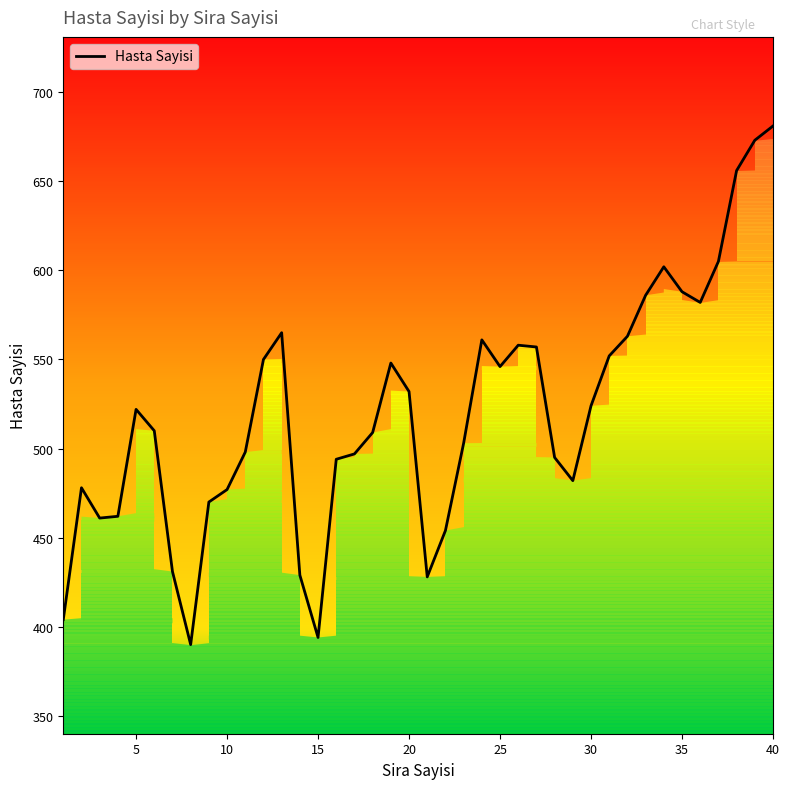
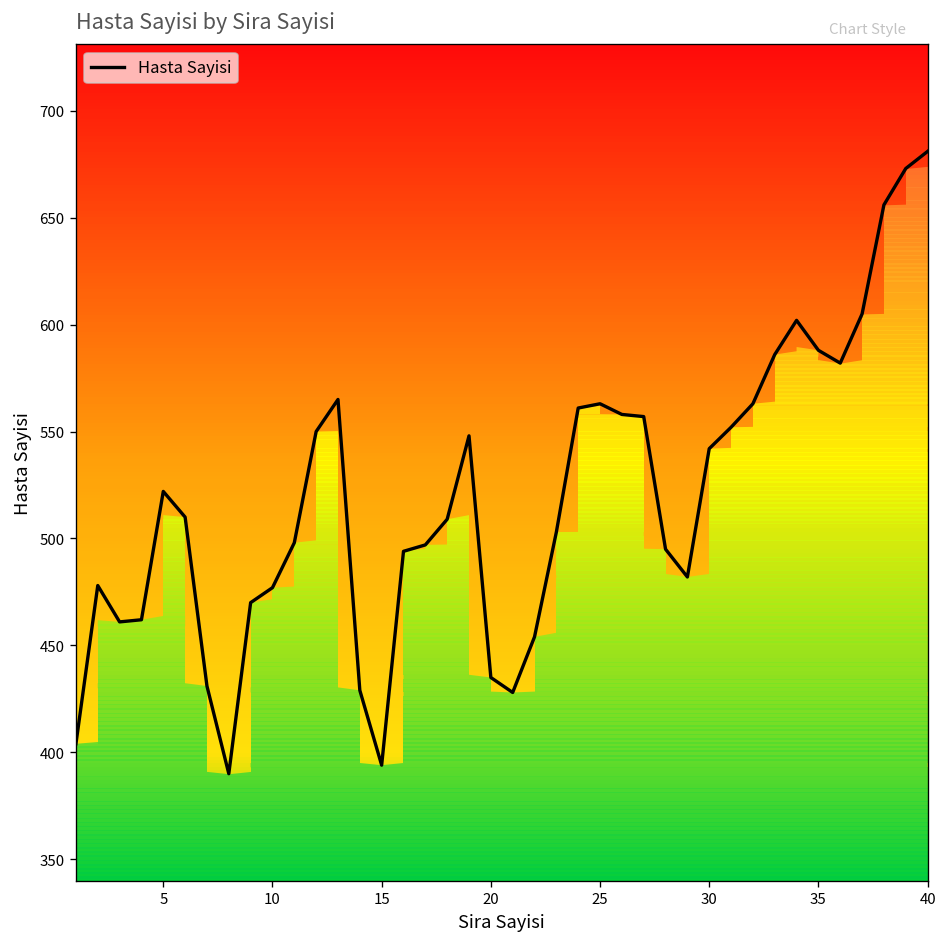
  {
    "Hasta Sayisi": {
      "5": 522,
      "10": 477,
      "15": 394,
-     "20": 532,
-     "25": 546,
-     "30": 524,
+     "20": 435,
+     "25": 563,
+     "30": 542,
      "35": 588,
      "40": 681
    }
  }
